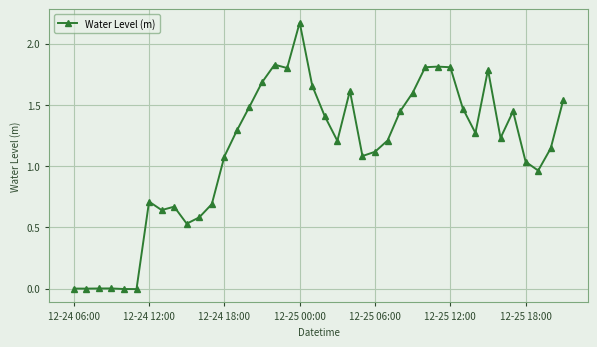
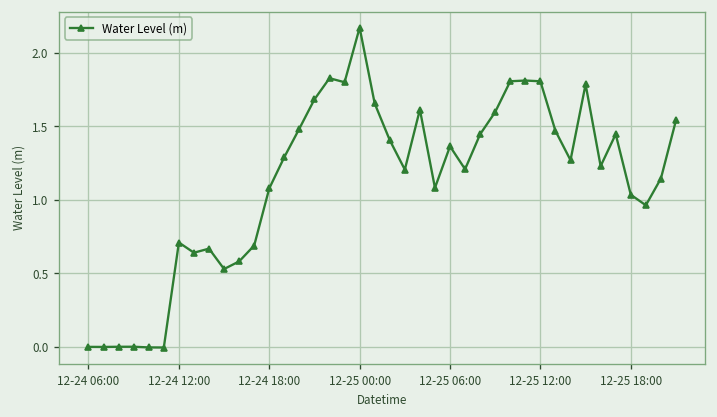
  {
    "12-24 06:00": 0.00,
    "12-24 12:00": 0.71,
    "12-24 18:00": 1.08,
    "12-25 00:00": 2.17,
-   "12-25 06:00": 1.12,
+   "12-25 06:00": 1.36,
    "12-25 12:00": 1.81,
    "12-25 18:00": 1.04
  }
